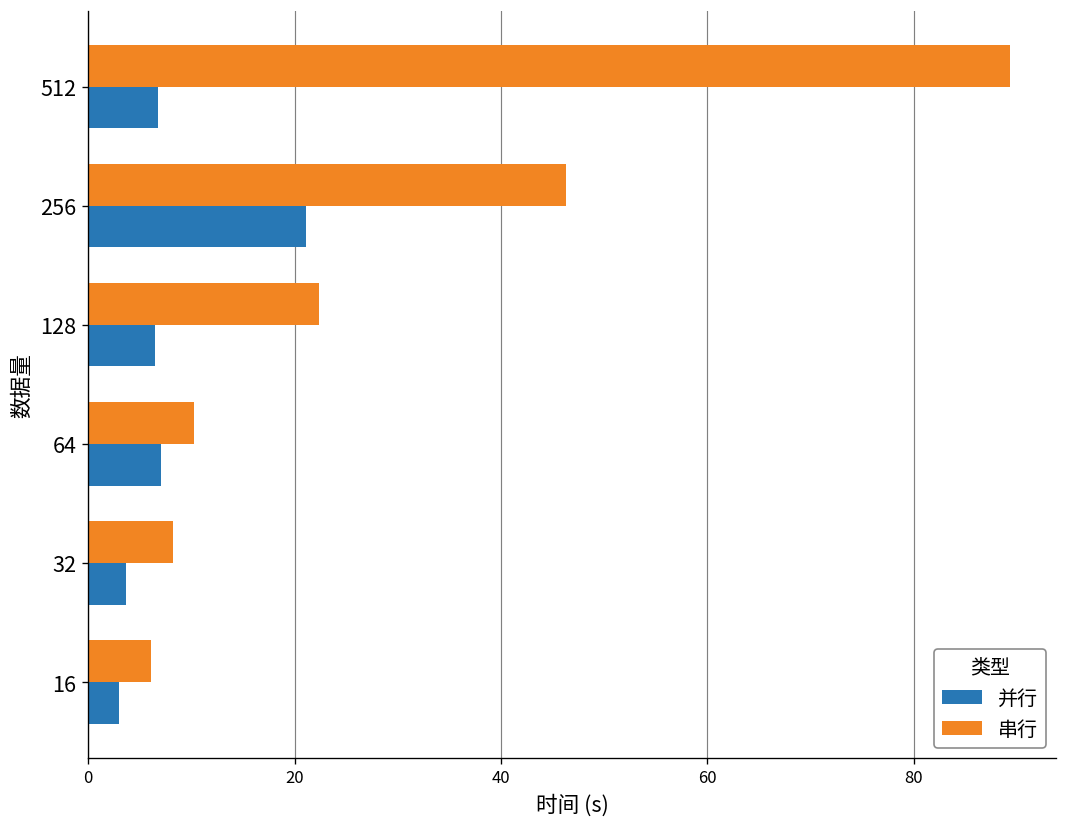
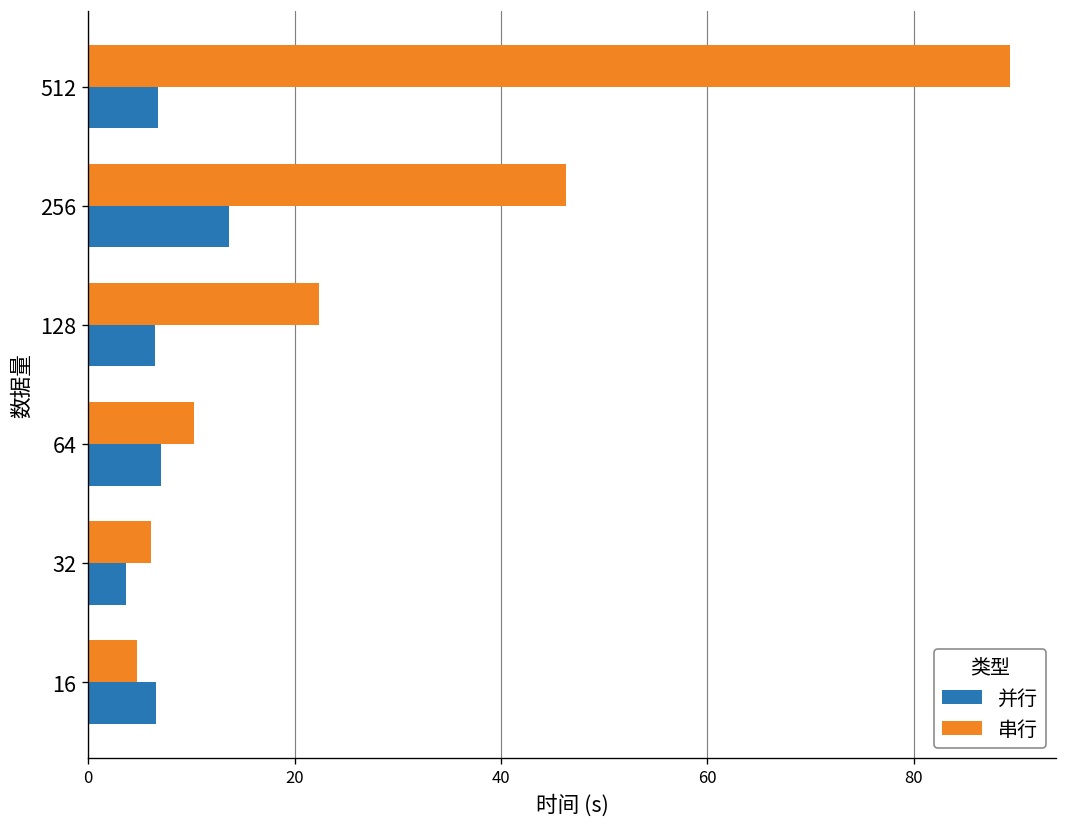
  {
    "并行": {
      "512": 7,
-     "256": 21,
+     "256": 14,
      "128": 6,
      "64": 7,
      "32": 4,
-     "16": 3
+     "16": 7
    },
    "串行": {
      "512": 89,
      "256": 46,
      "128": 22,
      "64": 10,
-     "32": 8,
-     "16": 6
+     "32": 6,
+     "16": 5
    }
  }
